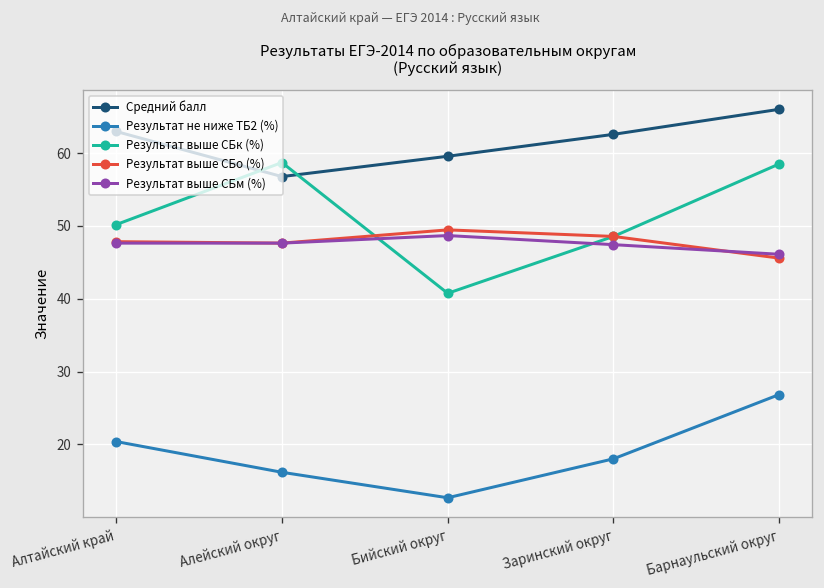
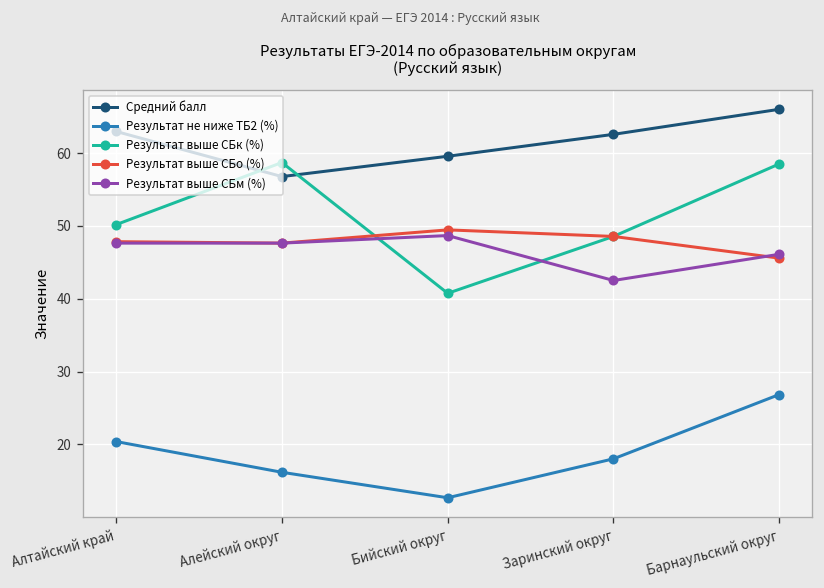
  {
    "Средний балл": {
      "Бийский округ": 60,
      "Заринский округ": 63,
      "Барнаульский округ": 66
    },
    "Результат не ниже ТБ2 (%)": {
      "Алтайский край": 20,
      "Алейский округ": 16,
      "Бийский округ": 13,
      "Заринский округ": 18,
      "Барнаульский округ": 27
    },
    "Результат выше СБк (%)": {
      "Алтайский край": 50,
      "Бийский округ": 41,
      "Барнаульский округ": 59
    },
    "Результат выше СБо (%)": {
      "Бийский округ": 49,
      "Барнаульский округ": 46
    },
    "Результат выше СБм (%)": {
      "Бийский округ": 49,
-     "Заринский округ": 47,
+     "Заринский округ": 43,
      "Барнаульский округ": 46
    }
  }
